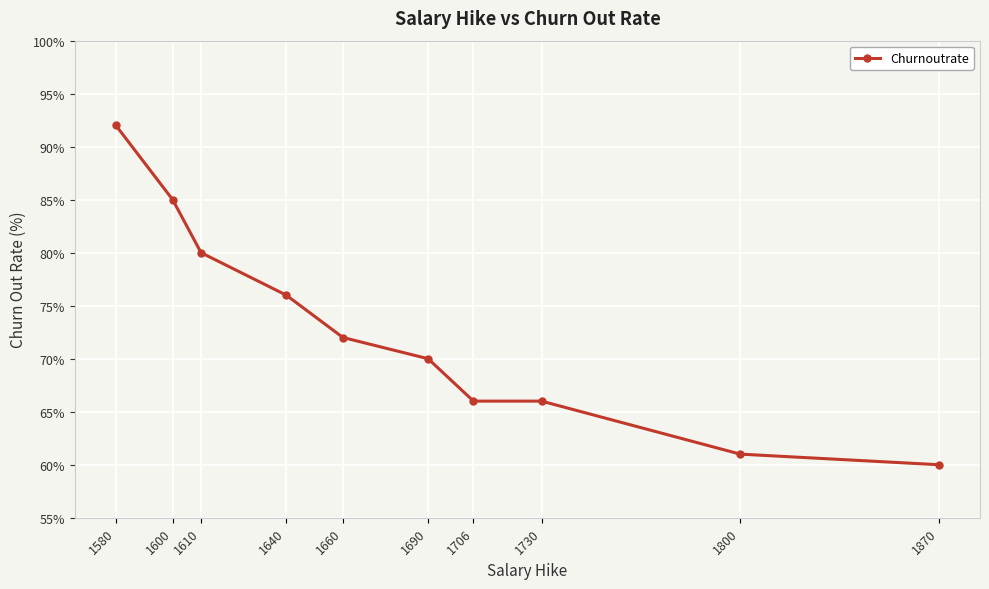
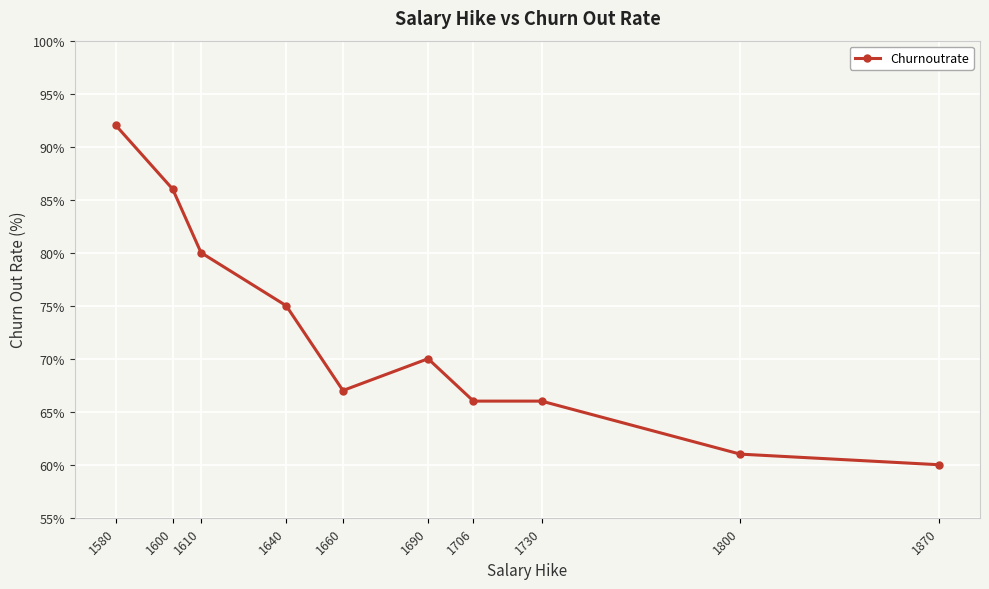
  {
    "1580": "92%",
-   "1600": "85%",
+   "1600": "86%",
    "1610": "80%",
-   "1640": "76%",
-   "1660": "72%",
+   "1640": "75%",
+   "1660": "67%",
    "1690": "70%",
    "1706": "66%",
    "1730": "66%",
    "1800": "61%",
    "1870": "60%"
  }
